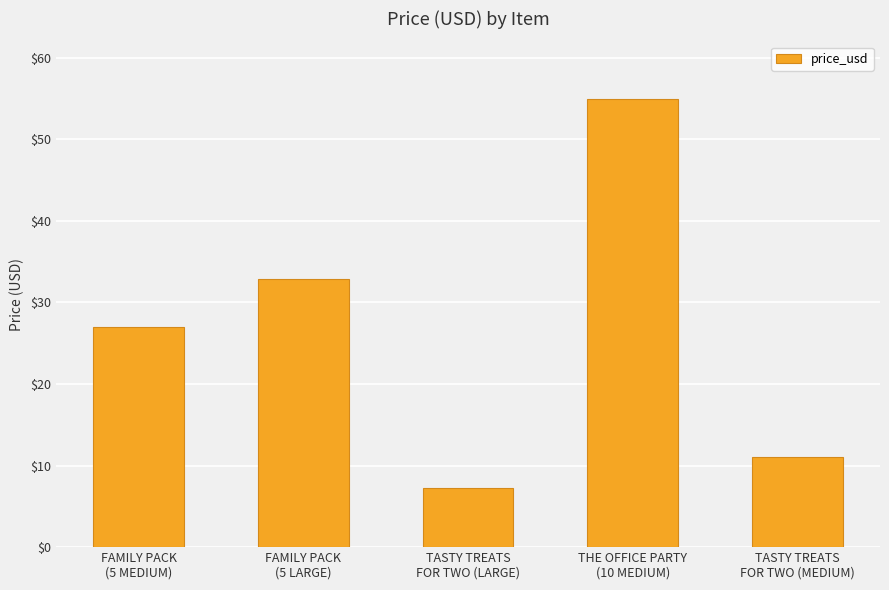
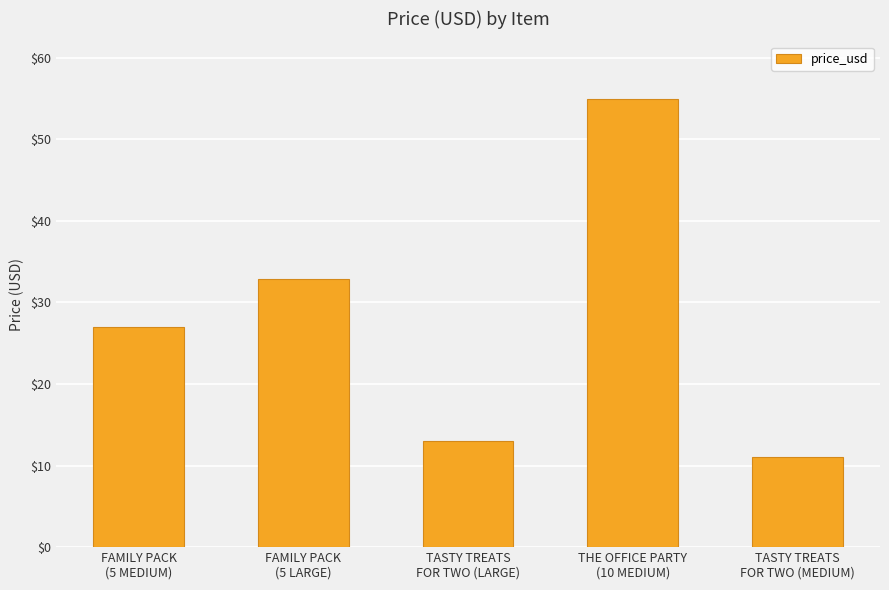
  {
    "FAMILY PACK (5 MEDIUM)": "$27",
    "FAMILY PACK (5 LARGE)": "$33",
-   "TASTY TREATS FOR TWO (LARGE)": "$7",
+   "TASTY TREATS FOR TWO (LARGE)": "$13",
    "THE OFFICE PARTY (10 MEDIUM)": "$55",
    "TASTY TREATS FOR TWO (MEDIUM)": "$11"
  }
